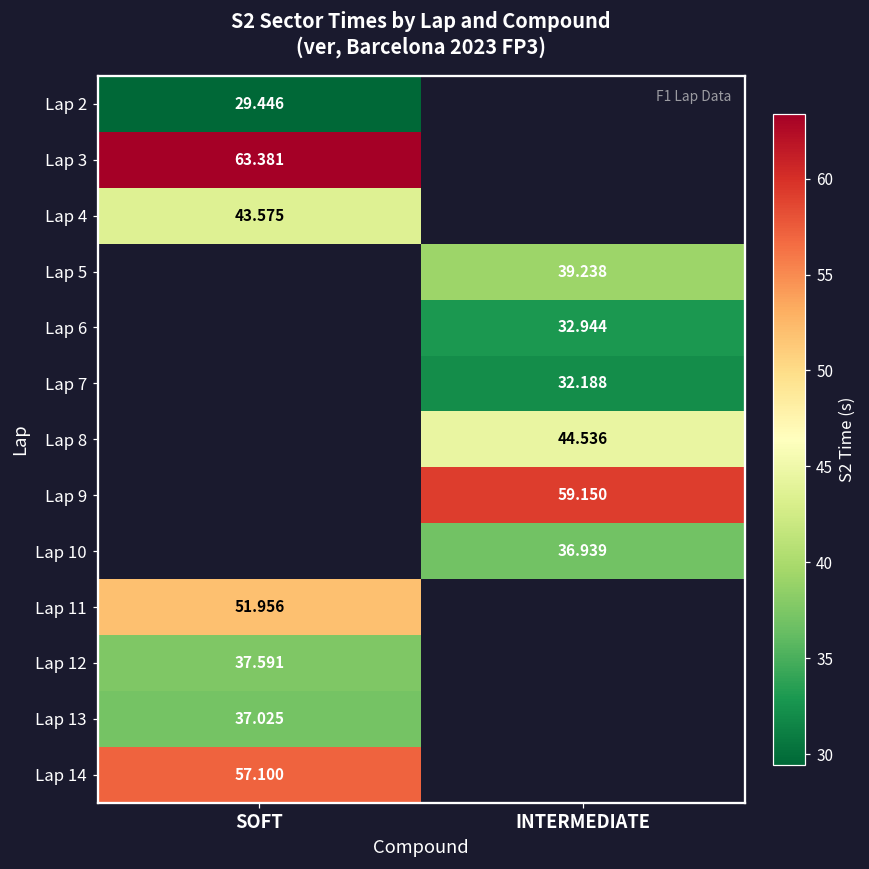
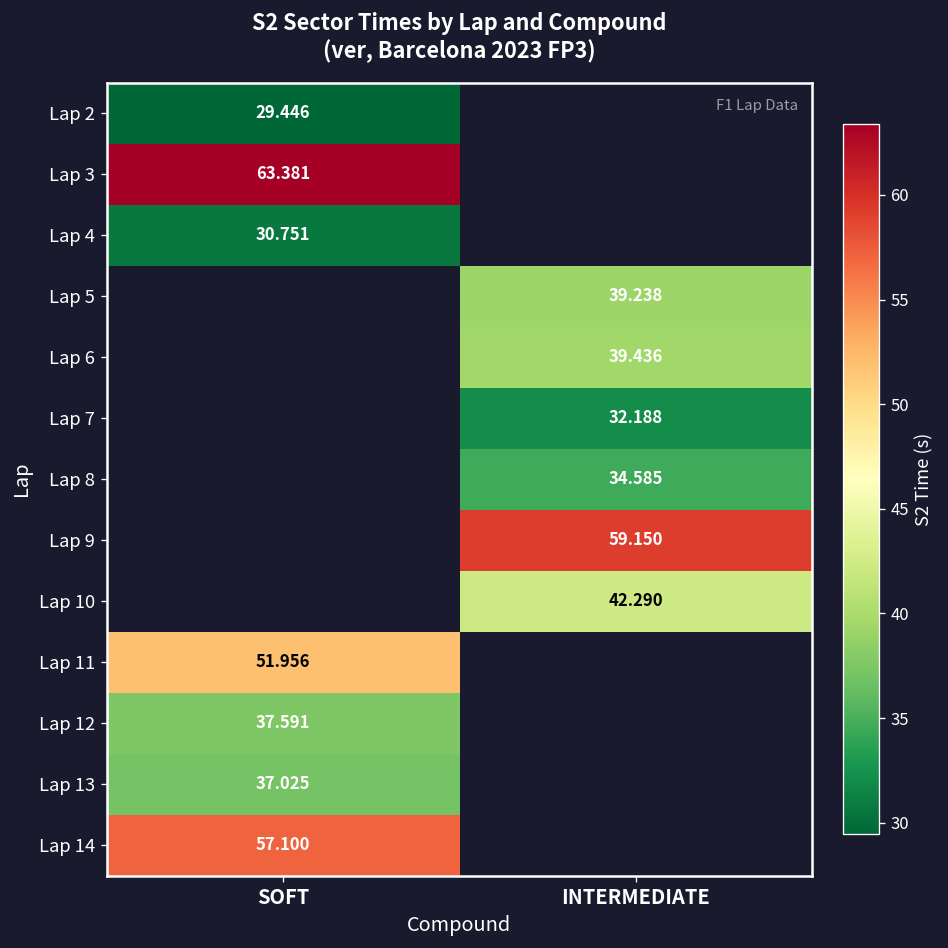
  {
    "Lap 2": {
      "SOFT": 29.446
    },
    "Lap 3": {
      "SOFT": 63.381
    },
    "Lap 4": {
-     "SOFT": 43.575
+     "SOFT": 30.751
    },
    "Lap 5": {
      "INTERMEDIATE": 39.238
    },
    "Lap 6": {
-     "INTERMEDIATE": 32.944
+     "INTERMEDIATE": 39.436
    },
    "Lap 7": {
      "INTERMEDIATE": 32.188
    },
    "Lap 8": {
-     "INTERMEDIATE": 44.536
+     "INTERMEDIATE": 34.585
    },
    "Lap 9": {
      "INTERMEDIATE": 59.150
    },
    "Lap 10": {
-     "INTERMEDIATE": 36.939
+     "INTERMEDIATE": 42.290
    },
    "Lap 11": {
      "SOFT": 51.956
    },
    "Lap 12": {
      "SOFT": 37.591
    },
    "Lap 13": {
      "SOFT": 37.025
    },
    "Lap 14": {
      "SOFT": 57.100
    }
  }
